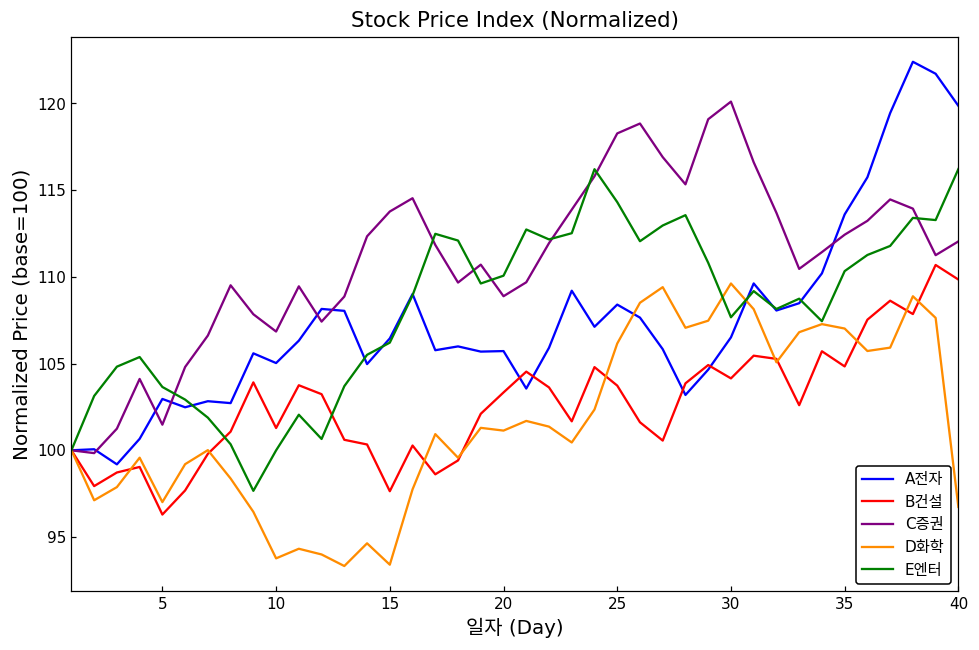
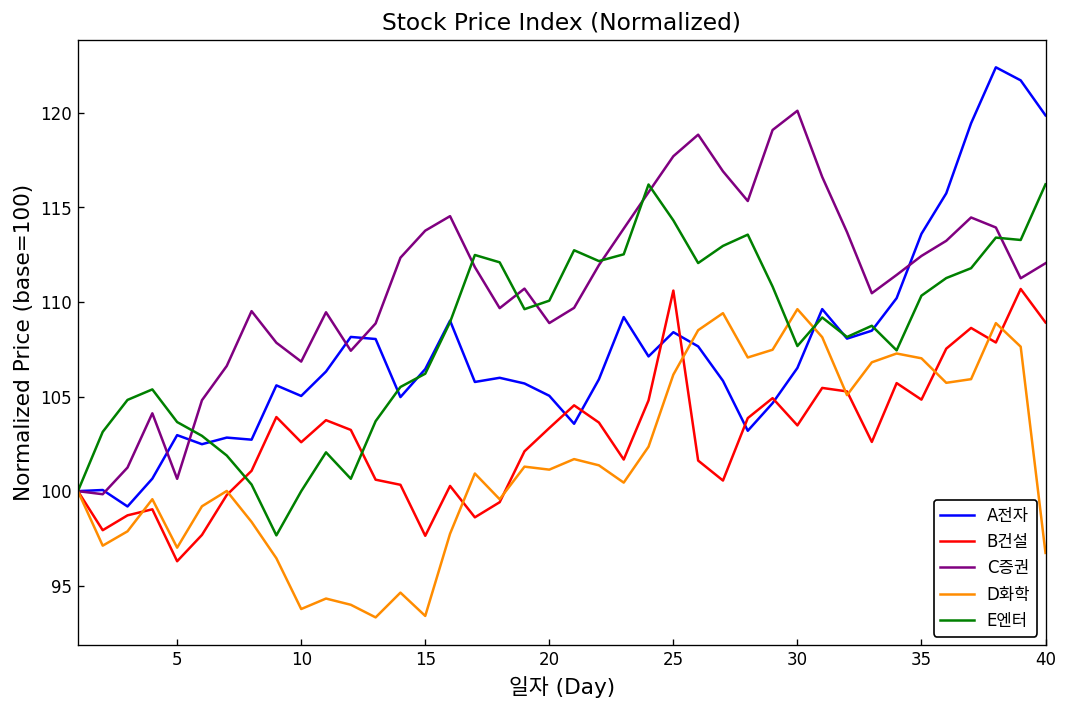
  {
    "A전자": {
      "5": 103.0,
      "10": 105.0,
      "15": 106.5,
-     "20": 105.7,
+     "20": 105.0,
      "25": 108.4,
      "30": 106.5,
      "35": 113.6,
      "40": 119.9
    },
    "B건설": {
      "5": 96.3,
-     "10": 101.3,
+     "10": 102.6,
      "15": 97.6,
      "20": 103.3,
-     "25": 103.7,
-     "30": 104.1,
+     "25": 110.6,
+     "30": 103.5,
      "35": 104.8,
-     "40": 109.8
+     "40": 108.9
    },
    "C증권": {
-     "5": 101.5,
+     "5": 100.6,
      "10": 106.8,
      "15": 113.8,
      "20": 108.9,
-     "25": 118.3,
+     "25": 117.7,
      "30": 120.1,
      "35": 112.4,
      "40": 112.0
    },
    "D화학": {
      "5": 97.0,
      "10": 93.8,
      "15": 93.4,
      "20": 101.1,
      "25": 106.2,
      "30": 109.6,
      "35": 107.0,
      "40": 96.7
    },
    "E엔터": {
      "5": 103.7,
      "10": 100.0,
      "15": 106.2,
      "20": 110.1,
      "25": 114.3,
      "30": 107.7,
      "35": 110.3,
      "40": 116.2
    }
  }
